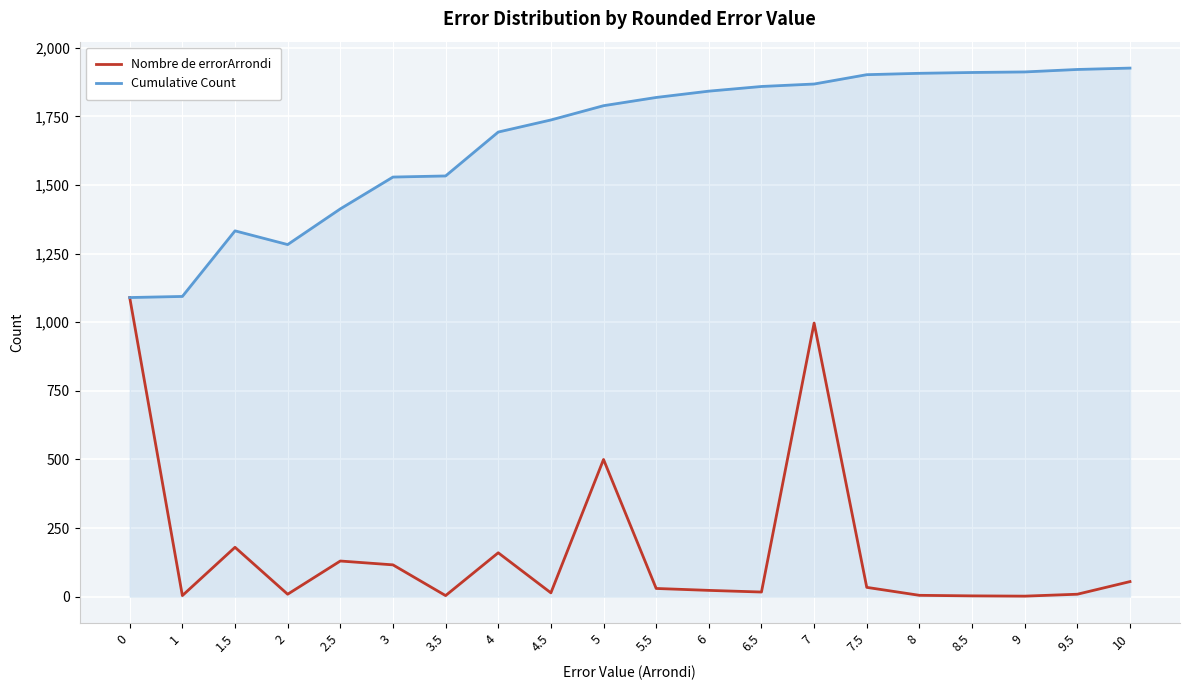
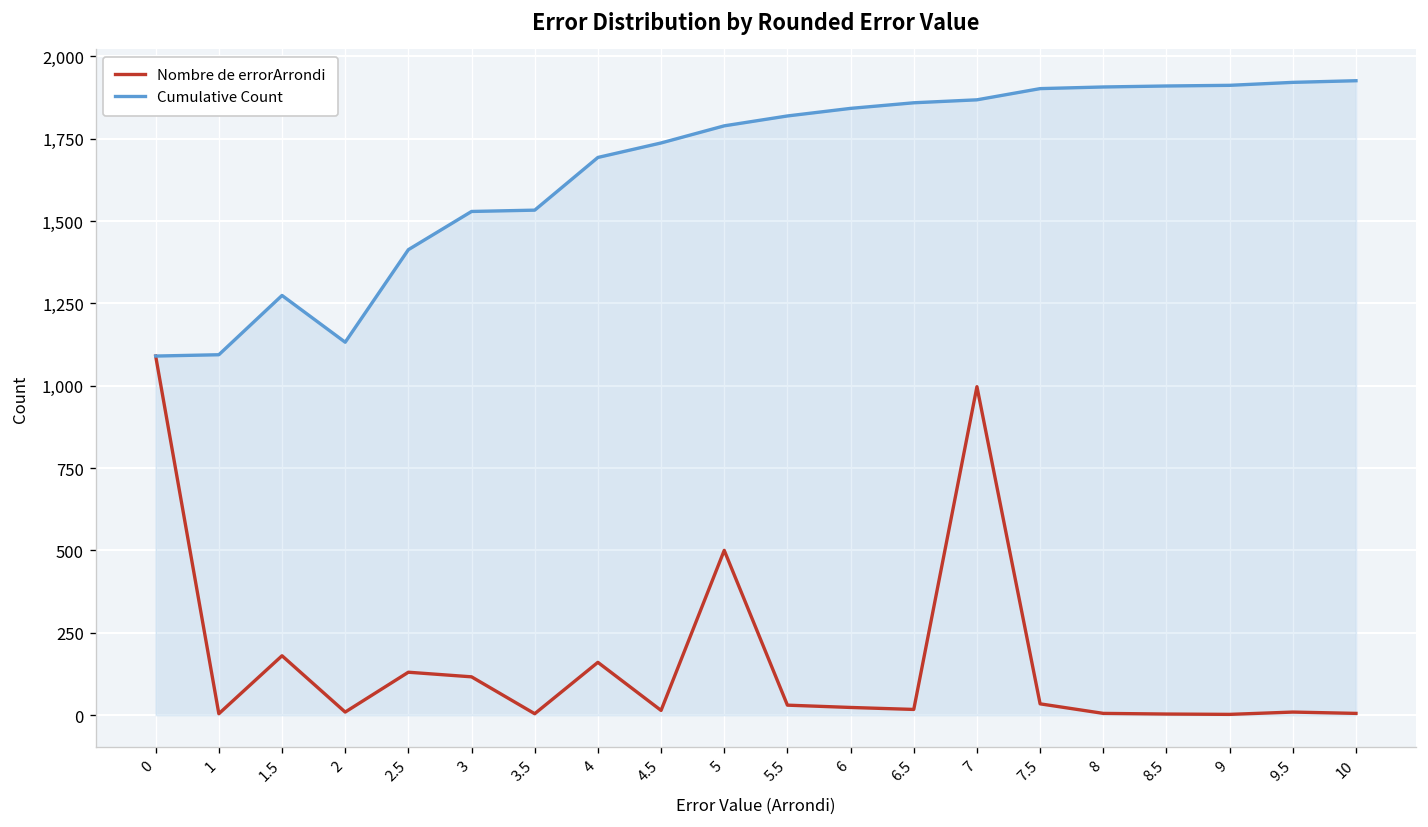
  {
    "Nombre de errorArrondi": {
      "1": "0",
      "1.5": "180",
      "2": "10",
      "2.5": "130",
      "3": "120",
      "3.5": "0",
      "4": "160",
      "4.5": "10",
      "5": "500",
      "5.5": "30",
      "6": "20",
      "6.5": "20",
      "7": "1,000",
      "7.5": "30",
      "8": "10",
      "8.5": "0",
      "9": "0",
      "9.5": "10",
-     "10": "60"
+     "10": "10"
    },
    "Cumulative Count": {
      "1": "1,090",
-     "1.5": "1,330",
-     "2": "1,280",
+     "1.5": "1,270",
+     "2": "1,130",
      "2.5": "1,410",
      "3": "1,530",
      "3.5": "1,530",
      "4": "1,690",
      "4.5": "1,740",
      "5": "1,790",
      "5.5": "1,820",
      "6": "1,840",
      "6.5": "1,860",
      "7": "1,870",
      "7.5": "1,900",
      "8": "1,910",
      "8.5": "1,910",
      "9": "1,910",
      "9.5": "1,920",
      "10": "1,930"
    }
  }
